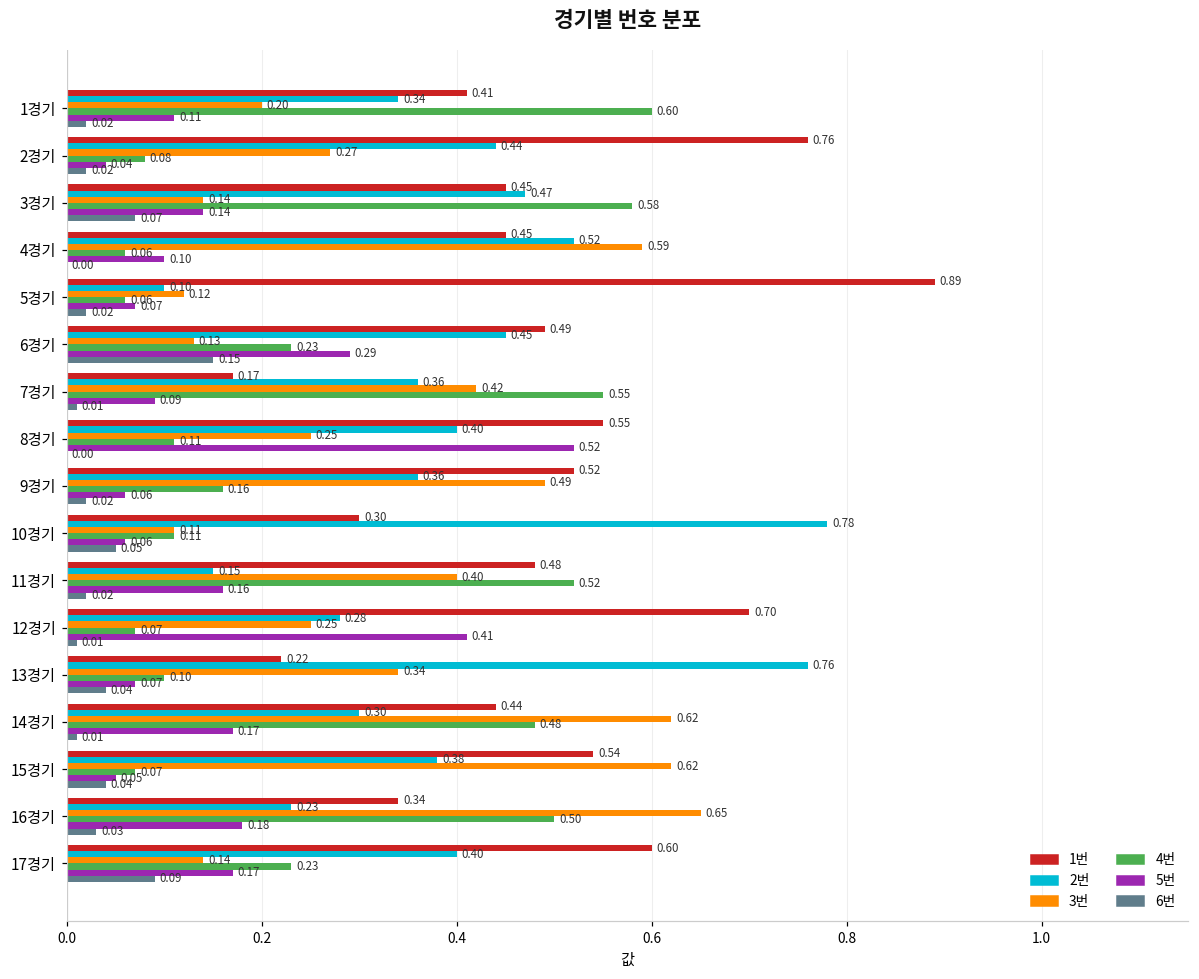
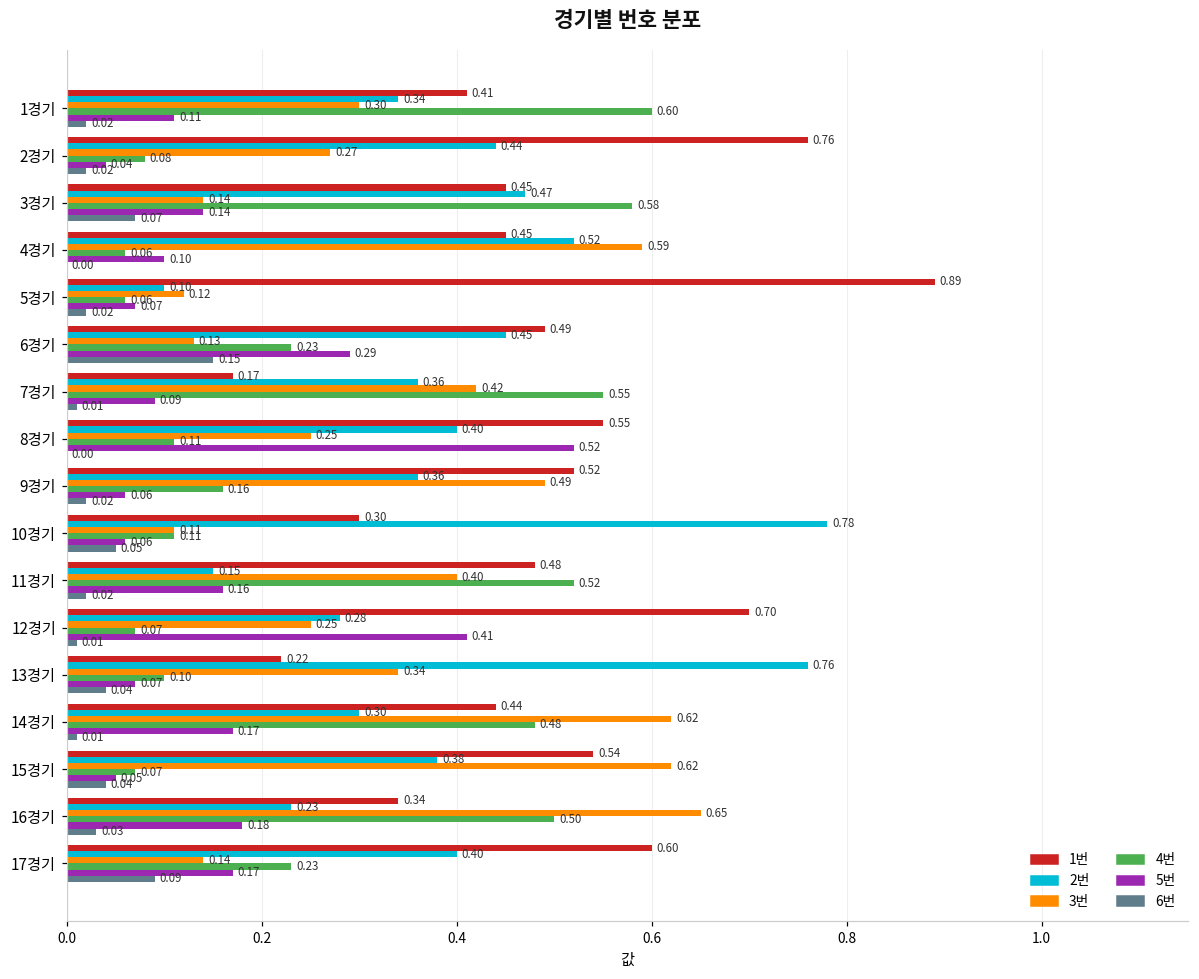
  {
    "1번": {
      "1경기": 0.41,
      "2경기": 0.76,
      "3경기": 0.45,
      "4경기": 0.45,
      "5경기": 0.89,
      "6경기": 0.49,
      "7경기": 0.17,
      "8경기": 0.55,
      "9경기": 0.52,
      "10경기": 0.30,
      "11경기": 0.48,
      "12경기": 0.70,
      "13경기": 0.22,
      "14경기": 0.44,
      "15경기": 0.54,
      "16경기": 0.34,
      "17경기": 0.60
    },
    "2번": {
      "1경기": 0.34,
      "2경기": 0.44,
      "3경기": 0.47,
      "4경기": 0.52,
      "5경기": 0.10,
      "6경기": 0.45,
      "7경기": 0.36,
      "8경기": 0.40,
      "9경기": 0.36,
      "10경기": 0.78,
      "11경기": 0.15,
      "12경기": 0.28,
      "13경기": 0.76,
      "14경기": 0.30,
      "15경기": 0.38,
      "16경기": 0.23,
      "17경기": 0.40
    },
    "3번": {
-     "1경기": 0.20,
+     "1경기": 0.30,
      "2경기": 0.27,
      "3경기": 0.14,
      "4경기": 0.59,
      "5경기": 0.12,
      "6경기": 0.13,
      "7경기": 0.42,
      "8경기": 0.25,
      "9경기": 0.49,
      "11경기": 0.40,
      "12경기": 0.25,
      "13경기": 0.34,
      "14경기": 0.62,
      "15경기": 0.62,
      "16경기": 0.65,
      "17경기": 0.14
    },
    "4번": {
      "1경기": 0.60,
      "2경기": 0.08,
      "3경기": 0.58,
      "4경기": 0.06,
      "6경기": 0.23,
      "7경기": 0.55,
      "8경기": 0.11,
      "9경기": 0.16,
      "11경기": 0.52,
      "12경기": 0.07,
      "13경기": 0.10,
      "14경기": 0.48,
      "15경기": 0.07,
      "16경기": 0.50,
      "17경기": 0.23
    },
    "5번": {
      "1경기": 0.11,
      "2경기": 0.04,
      "3경기": 0.14,
      "4경기": 0.10,
      "6경기": 0.29,
      "7경기": 0.09,
      "8경기": 0.52,
      "9경기": 0.06,
      "11경기": 0.16,
      "12경기": 0.41,
      "13경기": 0.07,
      "14경기": 0.17,
      "16경기": 0.18,
      "17경기": 0.17
    },
    "6번": {
      "1경기": 0.02,
      "2경기": 0.02,
      "3경기": 0.07,
      "4경기": 0.00,
      "5경기": 0.02,
      "6경기": 0.15,
      "7경기": 0.01,
      "8경기": 0.00,
      "9경기": 0.02,
      "11경기": 0.02,
      "12경기": 0.01,
      "13경기": 0.04,
      "14경기": 0.01,
      "16경기": 0.03,
      "17경기": 0.09
    }
  }
